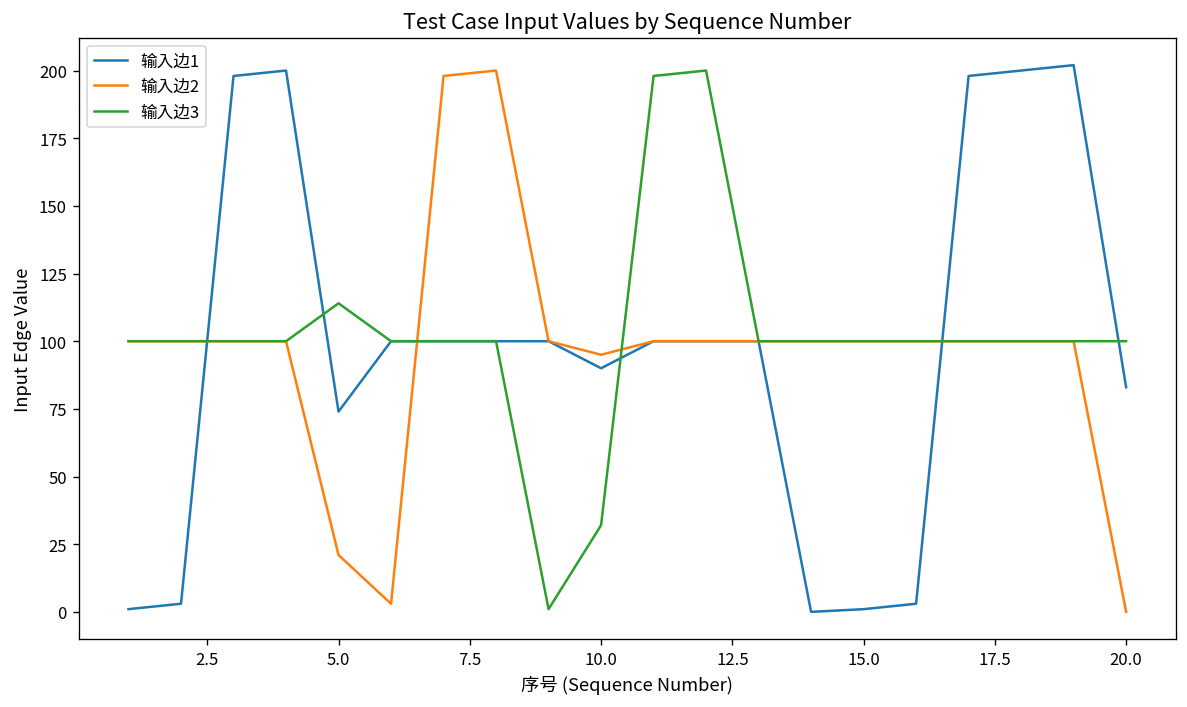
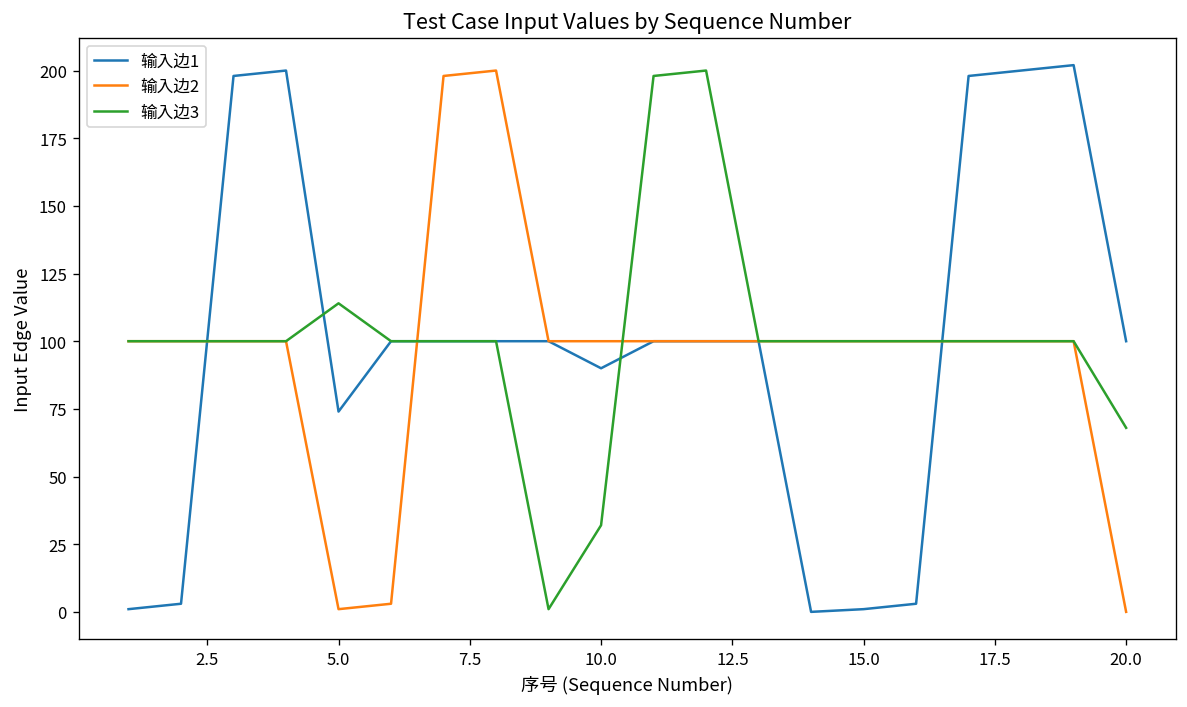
  {
    "输入边1": {
      "5.0": 74,
      "10.0": 90,
      "15.0": 1,
-     "20.0": 83
+     "20.0": 100
    },
    "输入边2": {
-     "5.0": 21,
-     "10.0": 95,
+     "5.0": 1,
+     "10.0": 100,
      "20.0": 0
    },
    "输入边3": {
      "5.0": 114,
      "10.0": 32,
-     "20.0": 100
+     "20.0": 68
    }
  }
